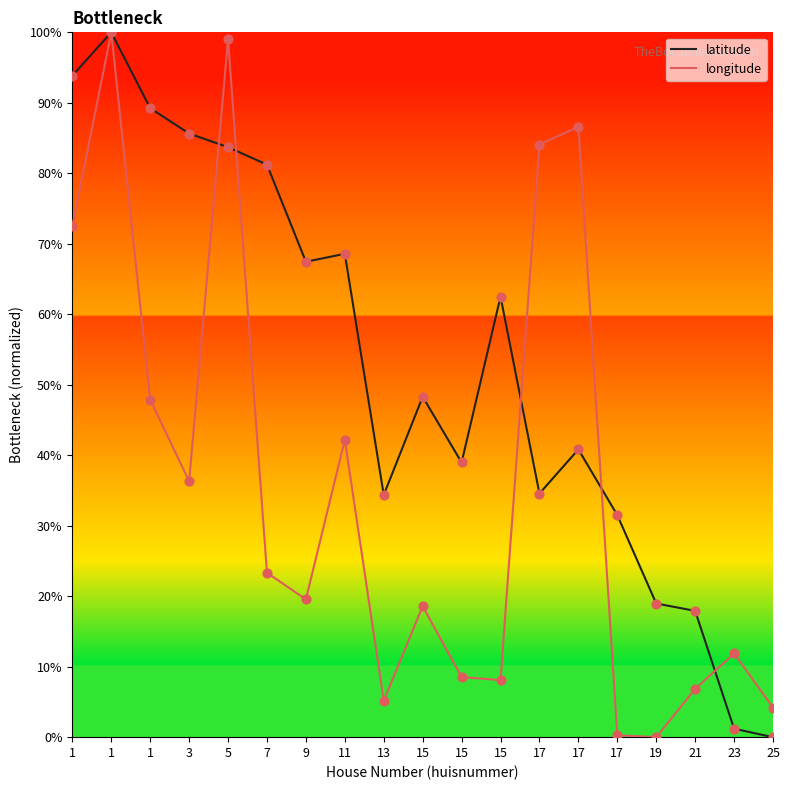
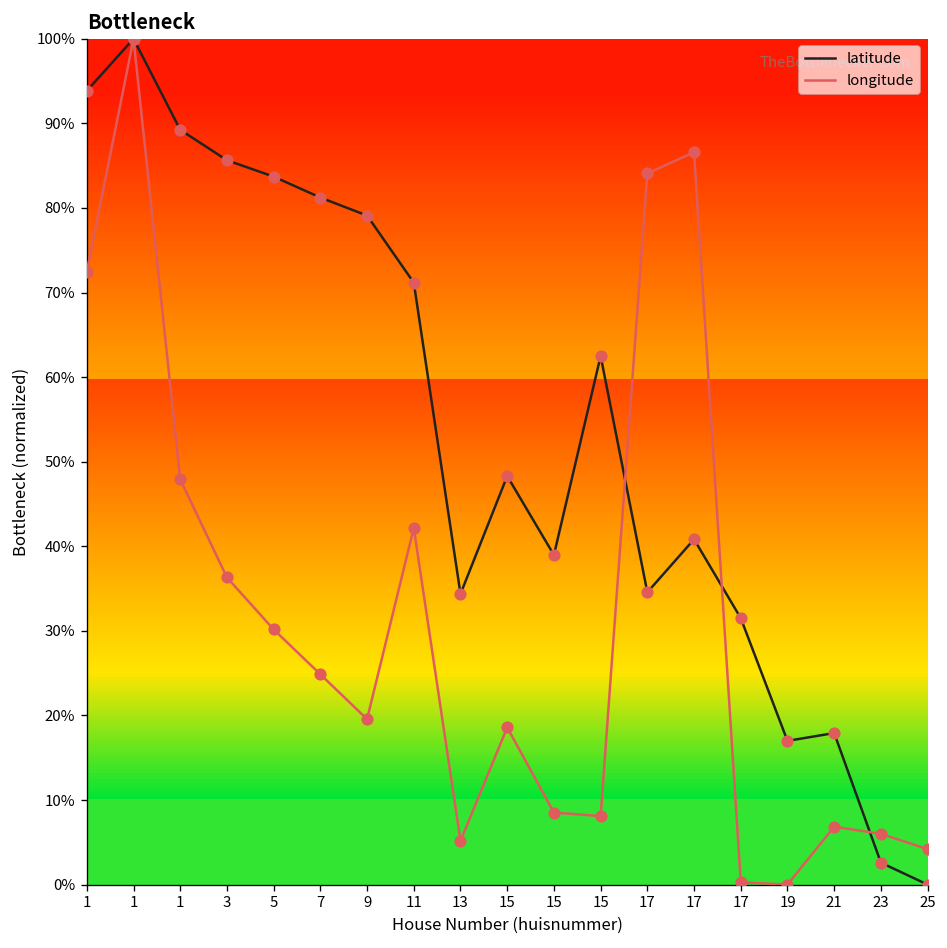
  {
    "latitude": {
      "3": "86%",
      "5": "84%",
      "7": "81%",
-     "9": "67%",
-     "11": "69%",
+     "9": "79%",
+     "11": "71%",
      "13": "34%",
-     "19": "19%",
+     "19": "17%",
      "21": "18%",
-     "23": "1%",
+     "23": "3%",
      "25": "0%"
    },
    "longitude": {
      "3": "36%",
-     "5": "99%",
-     "7": "23%",
+     "5": "30%",
+     "7": "25%",
      "9": "20%",
      "11": "42%",
      "13": "5%",
      "19": "0%",
      "21": "7%",
-     "23": "12%",
+     "23": "6%",
      "25": "4%"
    }
  }
